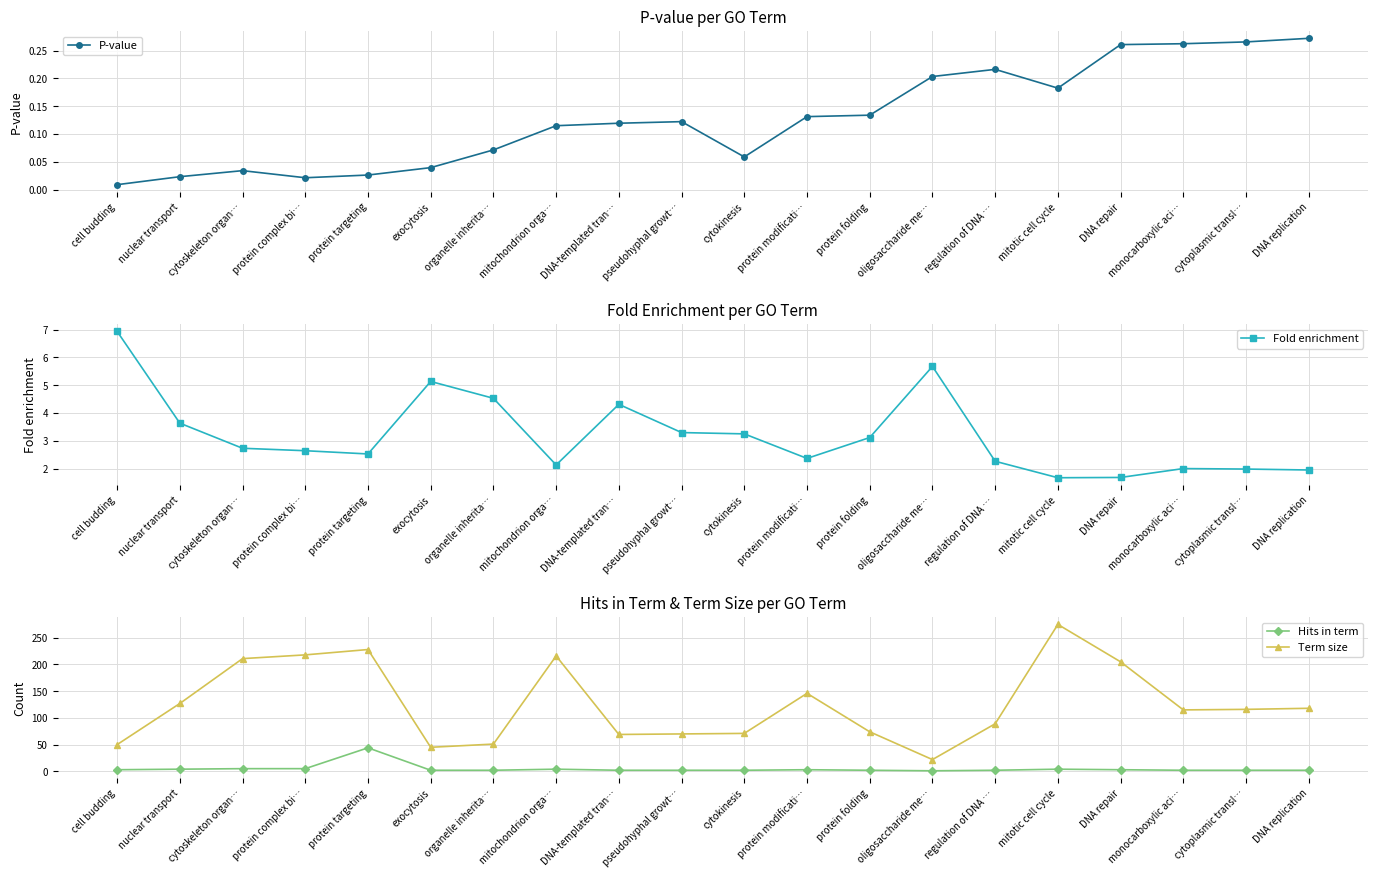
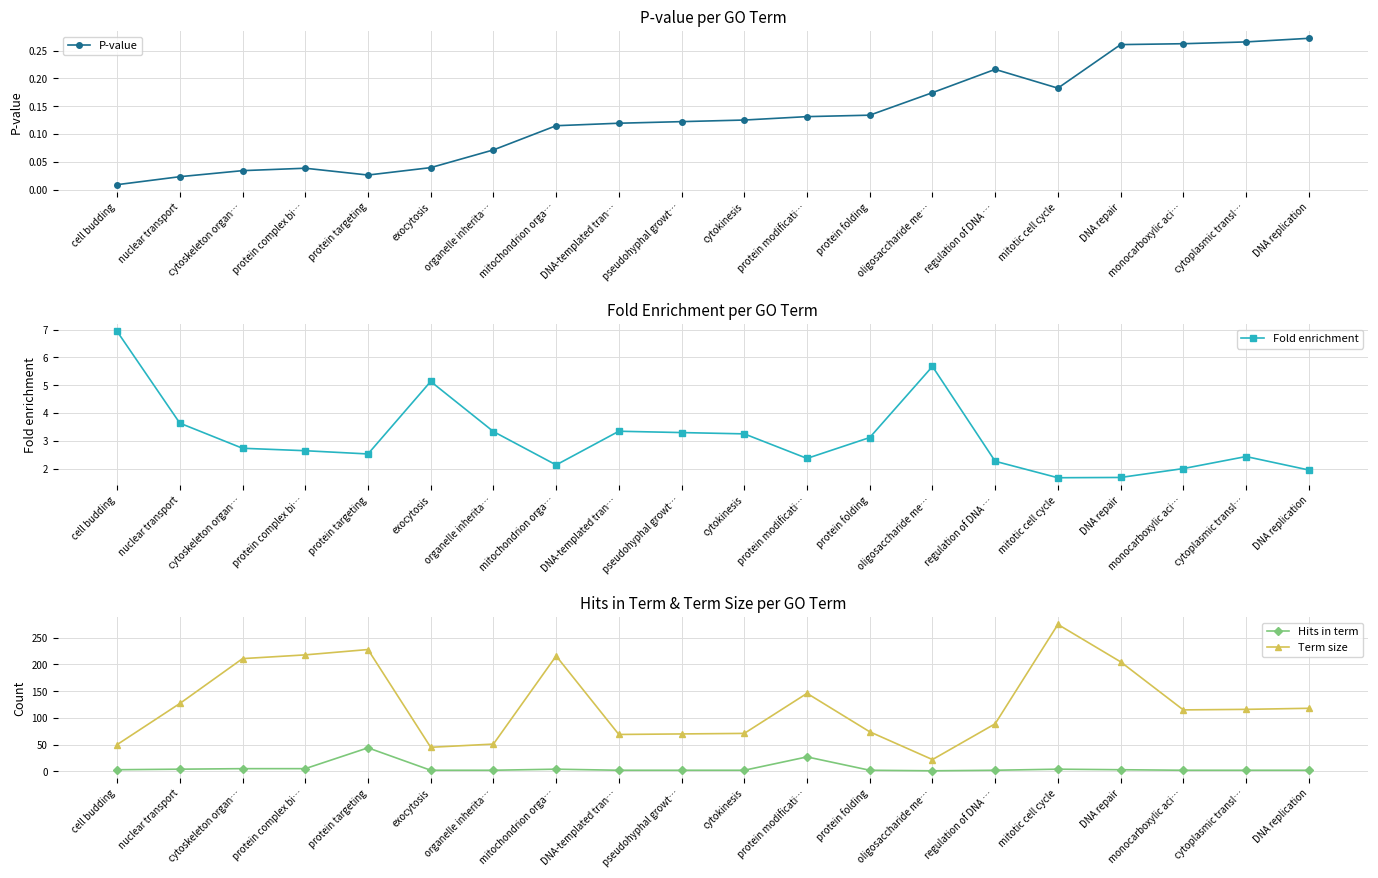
  {
    "P-value per GO Term": {
      "cell budding": 0.01,
      "nuclear transport": 0.02,
      "cytoskeleton organ…": 0.03,
-     "protein complex bi…": 0.02,
+     "protein complex bi…": 0.04,
      "protein targeting": 0.03,
      "exocytosis": 0.04,
      "organelle inherita…": 0.07,
      "mitochondrion orga…": 0.11,
      "DNA-templated tran…": 0.12,
      "pseudohyphal growt…": 0.12,
-     "cytokinesis": 0.06,
+     "cytokinesis": 0.13,
      "protein modificati…": 0.13,
      "protein folding": 0.13,
-     "oligosaccharide me…": 0.20,
+     "oligosaccharide me…": 0.17,
      "regulation of DNA …": 0.22,
      "mitotic cell cycle": 0.18,
      "DNA repair": 0.26,
      "monocarboxylic aci…": 0.26,
      "cytoplasmic transl…": 0.27,
      "DNA replication": 0.27
    },
    "Fold Enrichment per GO Term": {
      "cell budding": 6.9,
      "nuclear transport": 3.6,
      "cytoskeleton organ…": 2.7,
      "protein complex bi…": 2.7,
      "protein targeting": 2.5,
      "exocytosis": 5.1,
-     "organelle inherita…": 4.5,
+     "organelle inherita…": 3.3,
      "mitochondrion orga…": 2.1,
-     "DNA-templated tran…": 4.3,
+     "DNA-templated tran…": 3.3,
      "pseudohyphal growt…": 3.3,
      "cytokinesis": 3.3,
      "protein modificati…": 2.4,
      "protein folding": 3.1,
      "oligosaccharide me…": 5.7,
      "regulation of DNA …": 2.3,
      "mitotic cell cycle": 1.7,
      "DNA repair": 1.7,
      "monocarboxylic aci…": 2.0,
-     "cytoplasmic transl…": 2.0,
+     "cytoplasmic transl…": 2.4,
      "DNA replication": 2.0
    },
    "Hits in Term & Term Size per GO Term": {
      "Hits in term": {
        "cell budding": 0,
        "nuclear transport": 0,
        "cytoskeleton organ…": 10,
        "protein complex bi…": 10,
        "protein targeting": 40,
        "exocytosis": 0,
        "organelle inherita…": 0,
        "mitochondrion orga…": 0,
        "DNA-templated tran…": 0,
        "pseudohyphal growt…": 0,
        "cytokinesis": 0,
-       "protein modificati…": 0,
+       "protein modificati…": 30,
        "protein folding": 0,
        "oligosaccharide me…": 0,
        "regulation of DNA …": 0,
        "mitotic cell cycle": 0,
        "DNA repair": 0,
        "monocarboxylic aci…": 0,
        "cytoplasmic transl…": 0,
        "DNA replication": 0
      },
      "Term size": {
        "cell budding": 50,
        "nuclear transport": 130,
        "cytoskeleton organ…": 210,
        "protein complex bi…": 220,
        "protein targeting": 230,
        "exocytosis": 50,
        "organelle inherita…": 50,
        "mitochondrion orga…": 220,
        "DNA-templated tran…": 70,
        "pseudohyphal growt…": 70,
        "cytokinesis": 70,
        "protein modificati…": 150,
        "protein folding": 70,
        "oligosaccharide me…": 20,
        "regulation of DNA …": 90,
        "mitotic cell cycle": 280,
        "DNA repair": 210,
        "monocarboxylic aci…": 120,
        "cytoplasmic transl…": 120,
        "DNA replication": 120
      }
    }
  }
